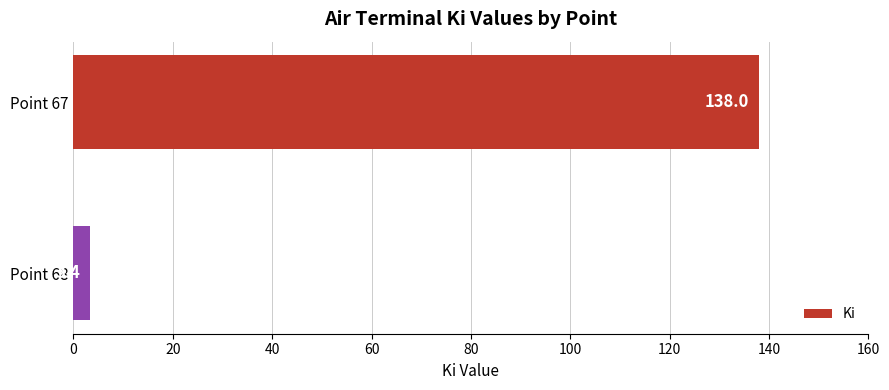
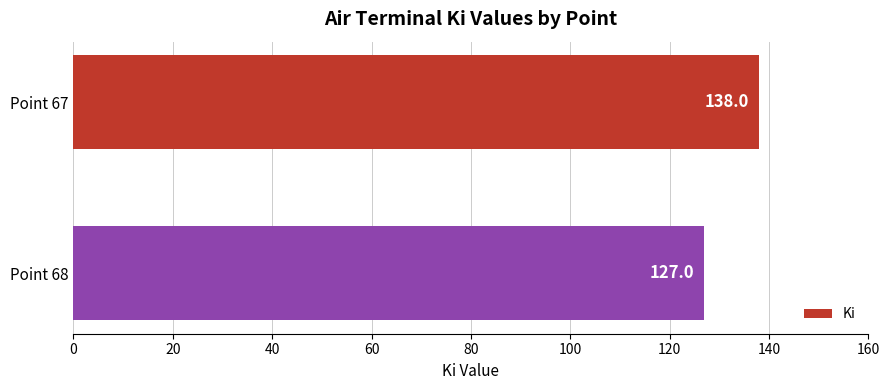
  {
-   "Point 68": 3
+   "Point 68": 127
  }
